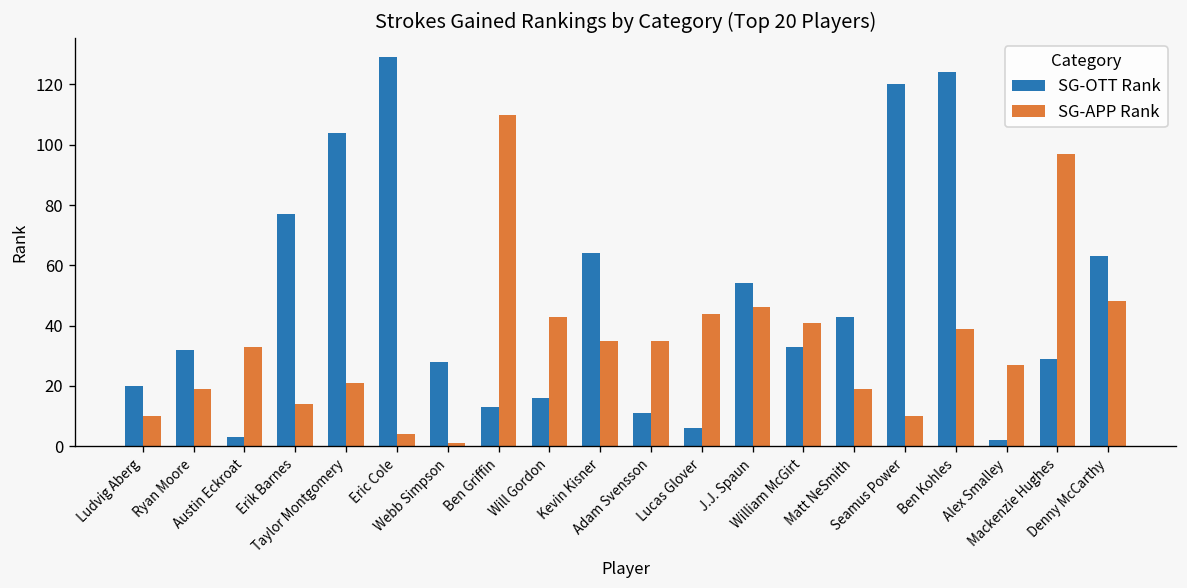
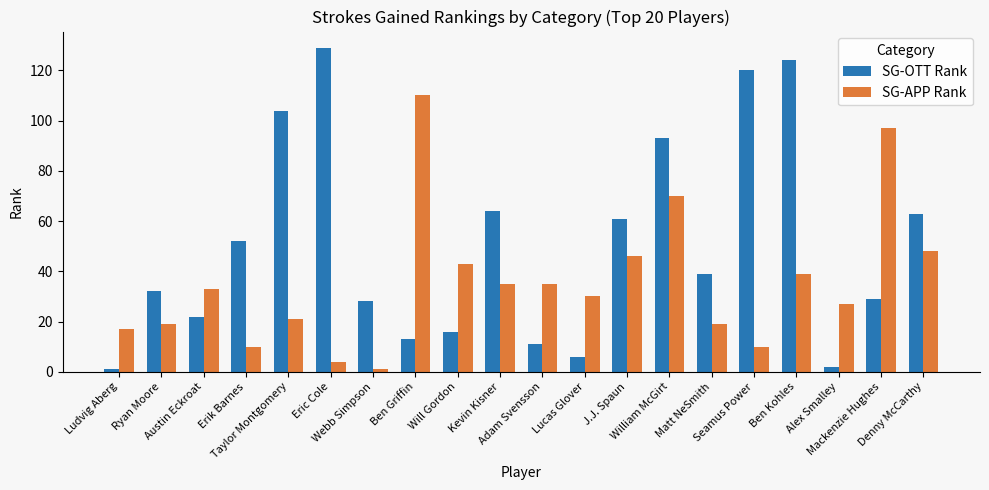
  {
    "SG-OTT Rank": {
-     "Ludvig Aberg": 20,
+     "Ludvig Aberg": 1,
      "Ryan Moore": 32,
-     "Austin Eckroat": 3,
-     "Erik Barnes": 77,
+     "Austin Eckroat": 22,
+     "Erik Barnes": 52,
      "Taylor Montgomery": 104,
      "Eric Cole": 129,
      "Webb Simpson": 28,
      "Ben Griffin": 13,
      "Will Gordon": 16,
      "Kevin Kisner": 64,
      "Adam Svensson": 11,
      "Lucas Glover": 6,
-     "J.J. Spaun": 54,
-     "William McGirt": 33,
-     "Matt NeSmith": 43,
+     "J.J. Spaun": 61,
+     "William McGirt": 93,
+     "Matt NeSmith": 39,
      "Seamus Power": 120,
      "Ben Kohles": 124,
      "Alex Smalley": 2,
      "Mackenzie Hughes": 29,
      "Denny McCarthy": 63
    },
    "SG-APP Rank": {
-     "Ludvig Aberg": 10,
+     "Ludvig Aberg": 17,
      "Ryan Moore": 19,
      "Austin Eckroat": 33,
-     "Erik Barnes": 14,
+     "Erik Barnes": 10,
      "Taylor Montgomery": 21,
      "Eric Cole": 4,
      "Webb Simpson": 1,
      "Ben Griffin": 110,
      "Will Gordon": 43,
      "Kevin Kisner": 35,
      "Adam Svensson": 35,
-     "Lucas Glover": 44,
+     "Lucas Glover": 30,
      "J.J. Spaun": 46,
-     "William McGirt": 41,
+     "William McGirt": 70,
      "Matt NeSmith": 19,
      "Seamus Power": 10,
      "Ben Kohles": 39,
      "Alex Smalley": 27,
      "Mackenzie Hughes": 97,
      "Denny McCarthy": 48
    }
  }
